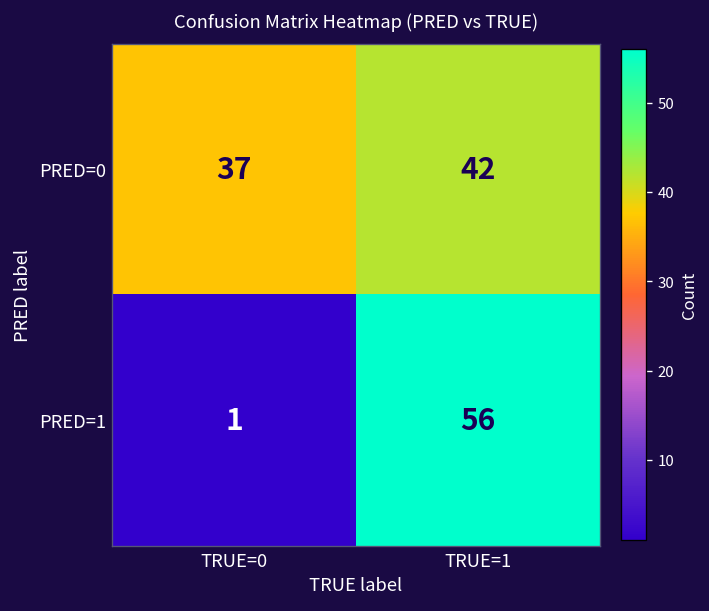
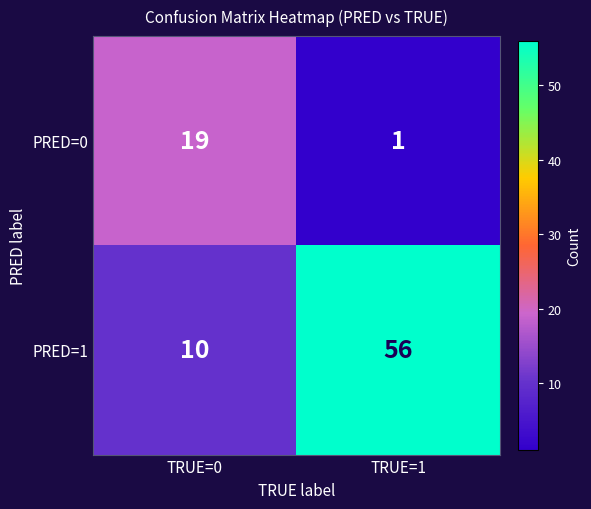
  {
    "PRED=0": {
-     "TRUE=0": 37,
-     "TRUE=1": 42
+     "TRUE=0": 19,
+     "TRUE=1": 1
    },
    "PRED=1": {
-     "TRUE=0": 1,
+     "TRUE=0": 10,
      "TRUE=1": 56
    }
  }
